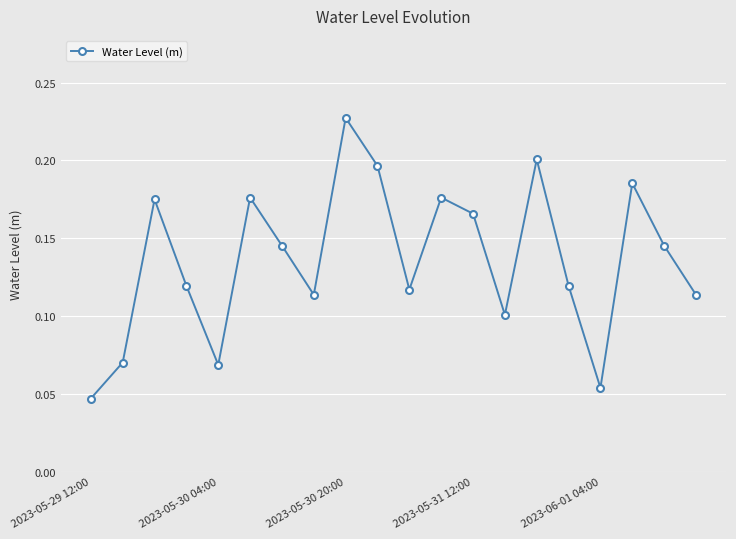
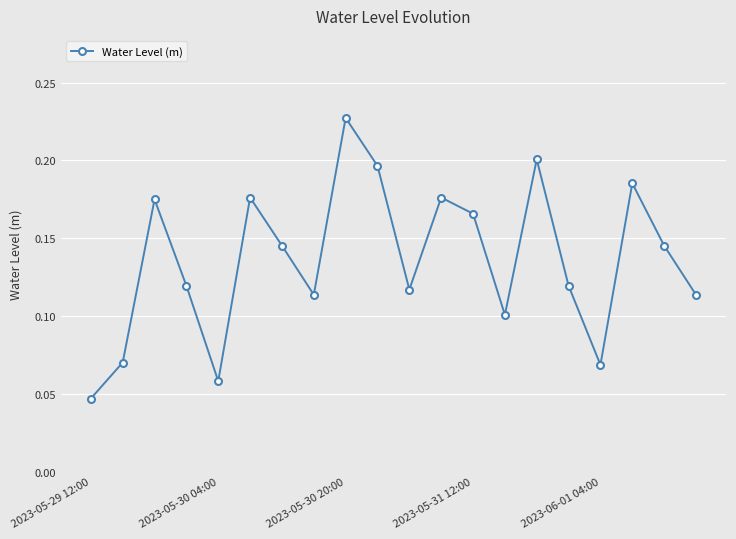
  {
    "2023-05-29 12:00": 0.047,
-   "2023-05-30 04:00": 0.069,
+   "2023-05-30 04:00": 0.058,
    "2023-05-30 20:00": 0.227,
    "2023-05-31 12:00": 0.166,
-   "2023-06-01 04:00": 0.054
+   "2023-06-01 04:00": 0.069
  }
